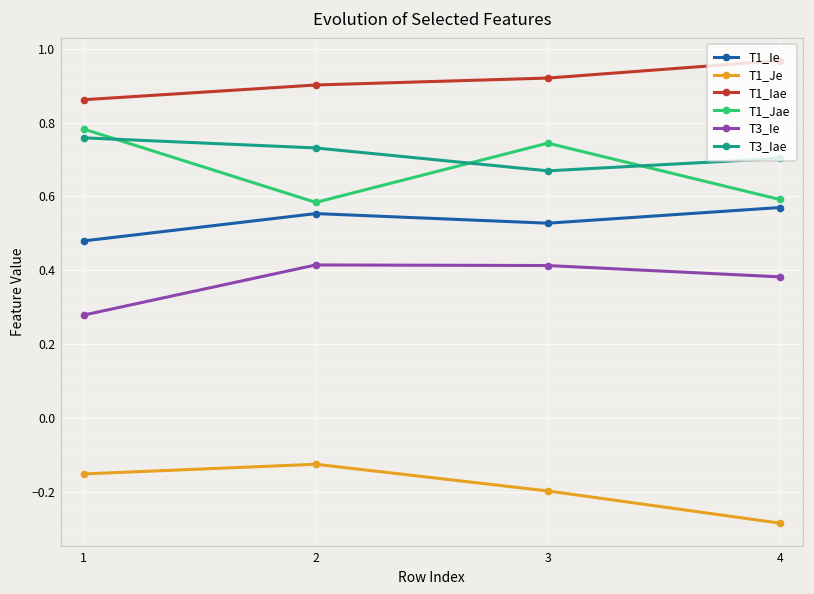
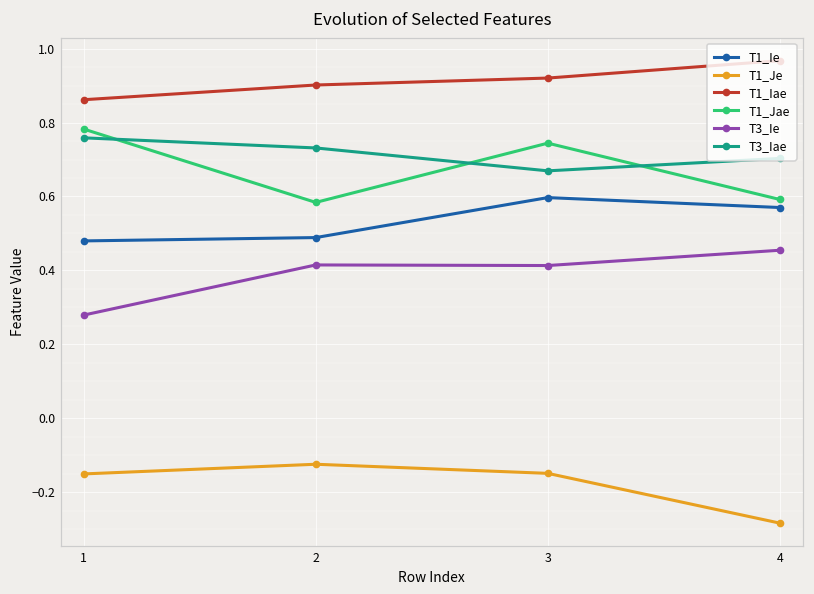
  {
    "T1_Ie": {
      "1": 0.48,
-     "2": 0.55,
-     "3": 0.53,
+     "2": 0.49,
+     "3": 0.60,
      "4": 0.57
    },
    "T1_Je": {
      "1": -0.15,
      "2": -0.12,
-     "3": -0.20,
+     "3": -0.15,
      "4": -0.28
    },
    "T1_Iae": {
      "1": 0.86,
      "2": 0.90,
      "3": 0.92
    },
    "T3_Ie": {
      "1": 0.28,
      "2": 0.41,
      "3": 0.41,
-     "4": 0.38
+     "4": 0.45
    }
  }
